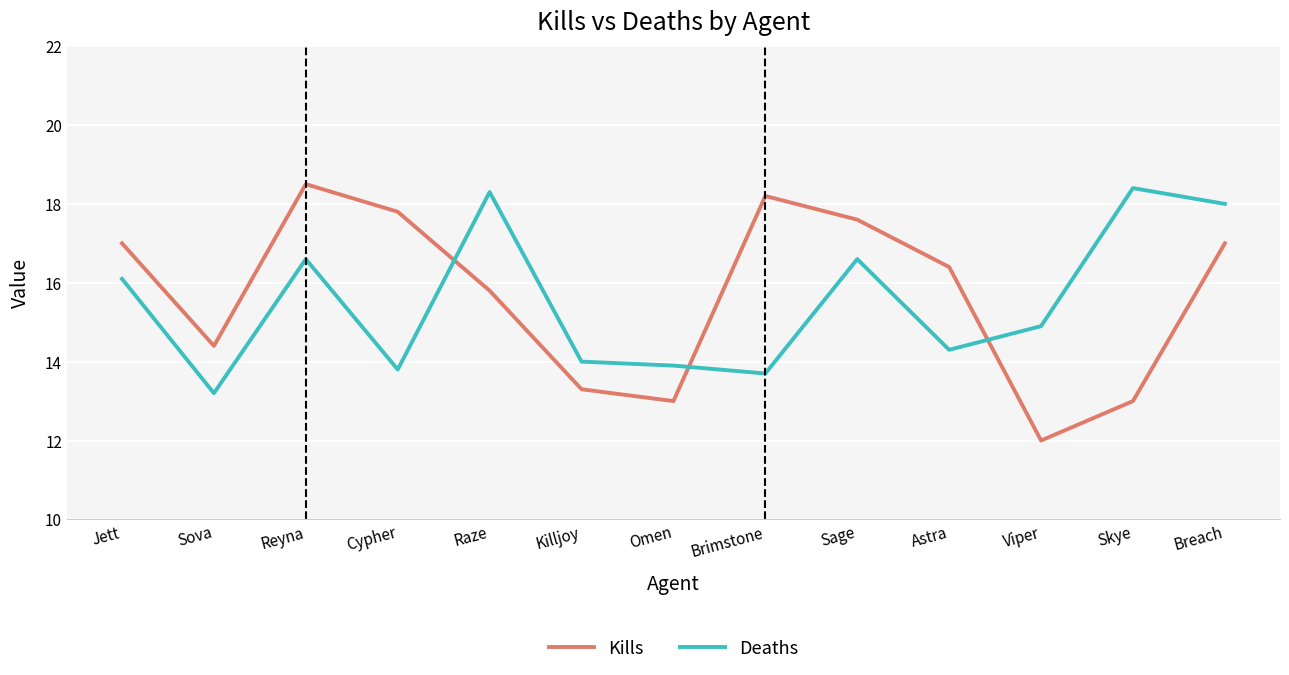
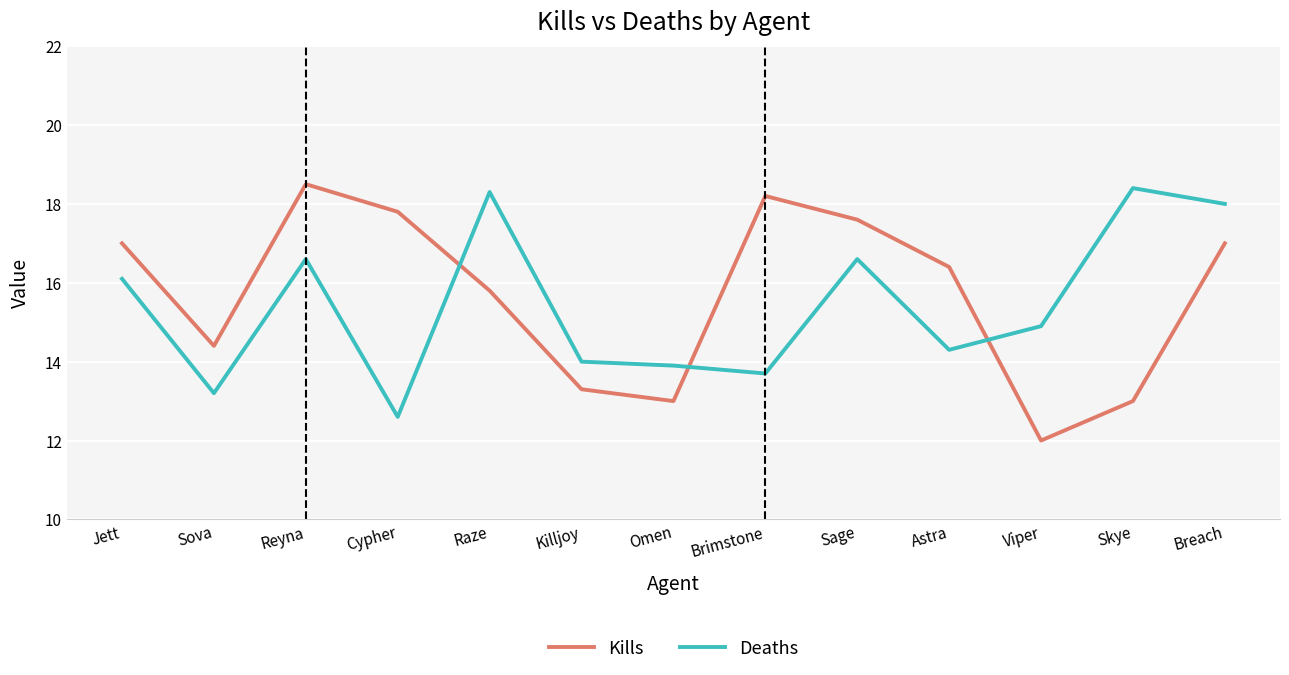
  {
    "Kills": {
      "Jett": 17.0,
      "Sova": 14.4,
      "Reyna": 18.5,
      "Cypher": 17.8,
      "Raze": 15.8,
      "Killjoy": 13.3,
      "Omen": 13.0,
      "Brimstone": 18.2,
      "Sage": 17.6,
      "Astra": 16.4,
      "Viper": 12.0,
      "Skye": 13.0,
      "Breach": 17.0
    },
    "Deaths": {
      "Jett": 16.1,
      "Sova": 13.2,
      "Reyna": 16.6,
-     "Cypher": 13.8,
+     "Cypher": 12.6,
      "Raze": 18.3,
      "Killjoy": 14.0,
      "Omen": 13.9,
      "Brimstone": 13.7,
      "Sage": 16.6,
      "Astra": 14.3,
      "Viper": 14.9,
      "Skye": 18.4,
      "Breach": 18.0
    }
  }
